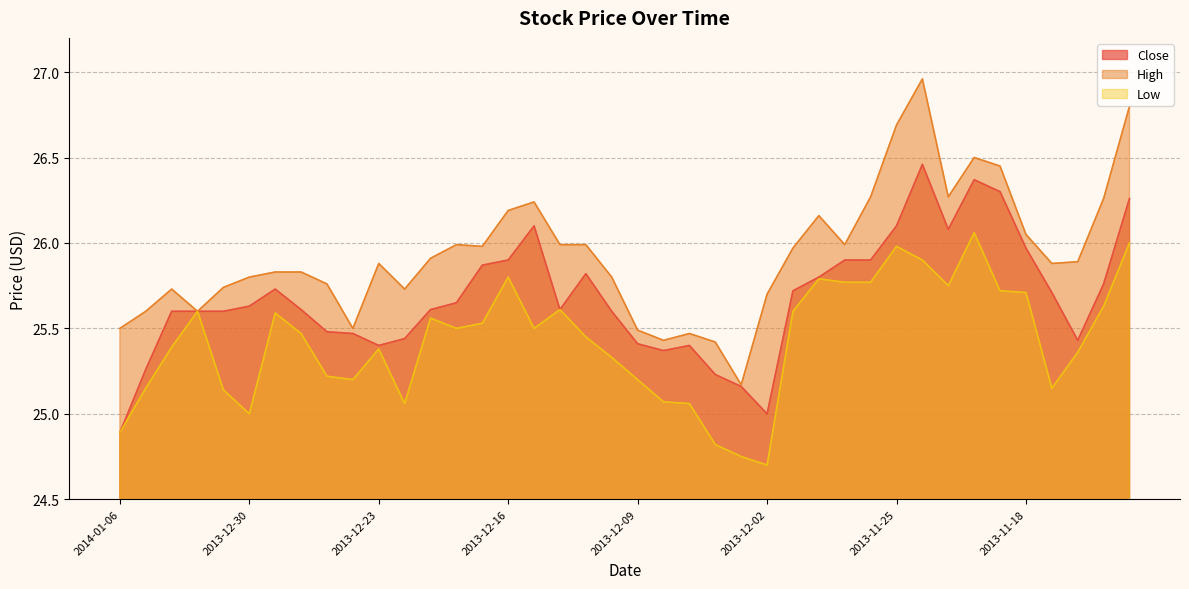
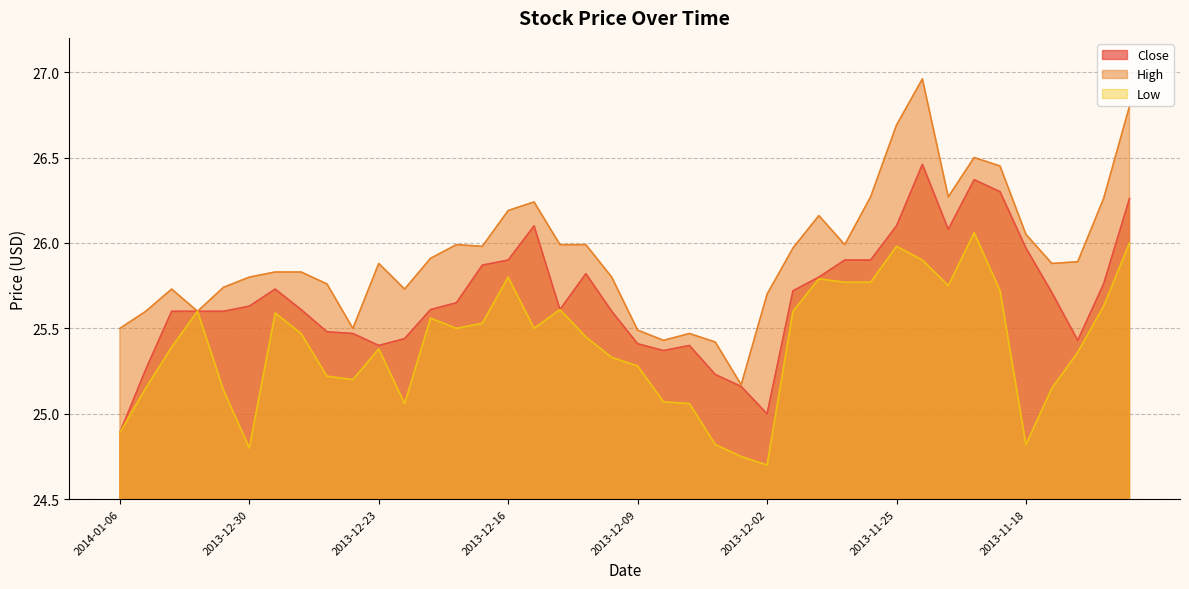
  {
    "Low": {
-     "2013-12-30": 25.0,
+     "2013-12-30": 24.8,
      "2013-12-23": 25.38,
      "2013-12-16": 25.80,
-     "2013-12-09": 25.20,
+     "2013-12-09": 25.28,
      "2013-12-02": 24.70,
      "2013-11-25": 25.98,
-     "2013-11-18": 25.71
+     "2013-11-18": 24.82
    }
  }
